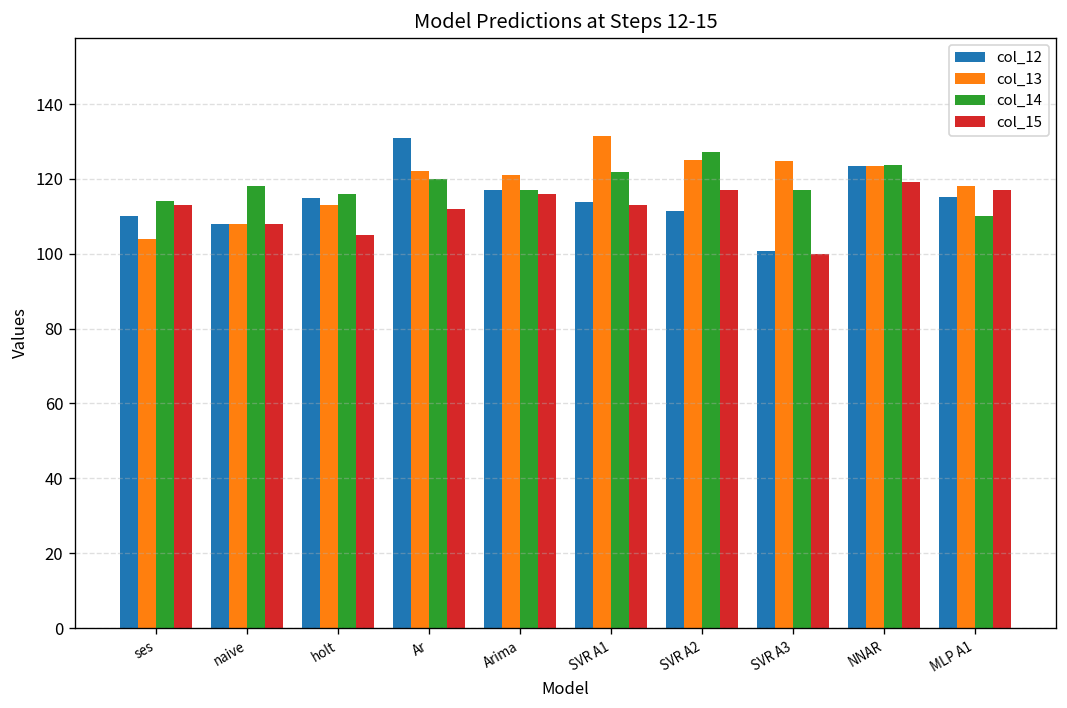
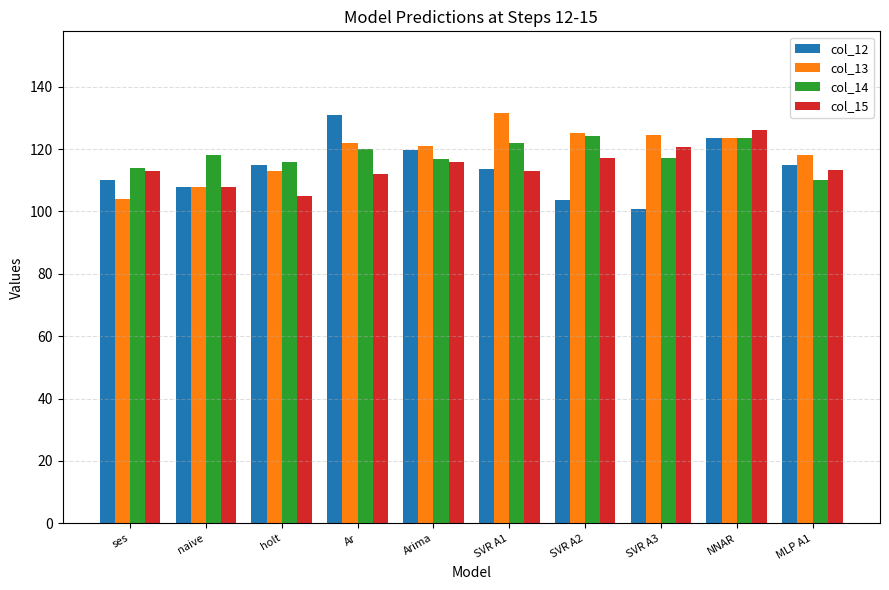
  {
    "col_12": {
      "ses": 110,
      "naive": 108,
      "holt": 115,
      "Ar": 131,
-     "Arima": 117,
+     "Arima": 120,
      "SVR A1": 114,
-     "SVR A2": 111,
+     "SVR A2": 104,
      "SVR A3": 101,
      "NNAR": 123,
      "MLP A1": 115
    },
    "col_13": {
      "ses": 104,
      "naive": 108,
      "holt": 113,
      "Ar": 122,
      "Arima": 121,
      "SVR A1": 131,
      "SVR A2": 125,
      "SVR A3": 125,
      "NNAR": 123,
      "MLP A1": 118
    },
    "col_14": {
      "ses": 114,
      "naive": 118,
      "holt": 116,
      "Ar": 120,
      "Arima": 117,
      "SVR A1": 122,
-     "SVR A2": 127,
+     "SVR A2": 124,
      "SVR A3": 117,
      "NNAR": 124,
      "MLP A1": 110
    },
    "col_15": {
      "ses": 113,
      "naive": 108,
      "holt": 105,
      "Ar": 112,
      "Arima": 116,
      "SVR A1": 113,
      "SVR A2": 117,
-     "SVR A3": 100,
-     "NNAR": 119,
-     "MLP A1": 117
+     "SVR A3": 121,
+     "NNAR": 126,
+     "MLP A1": 113
    }
  }
